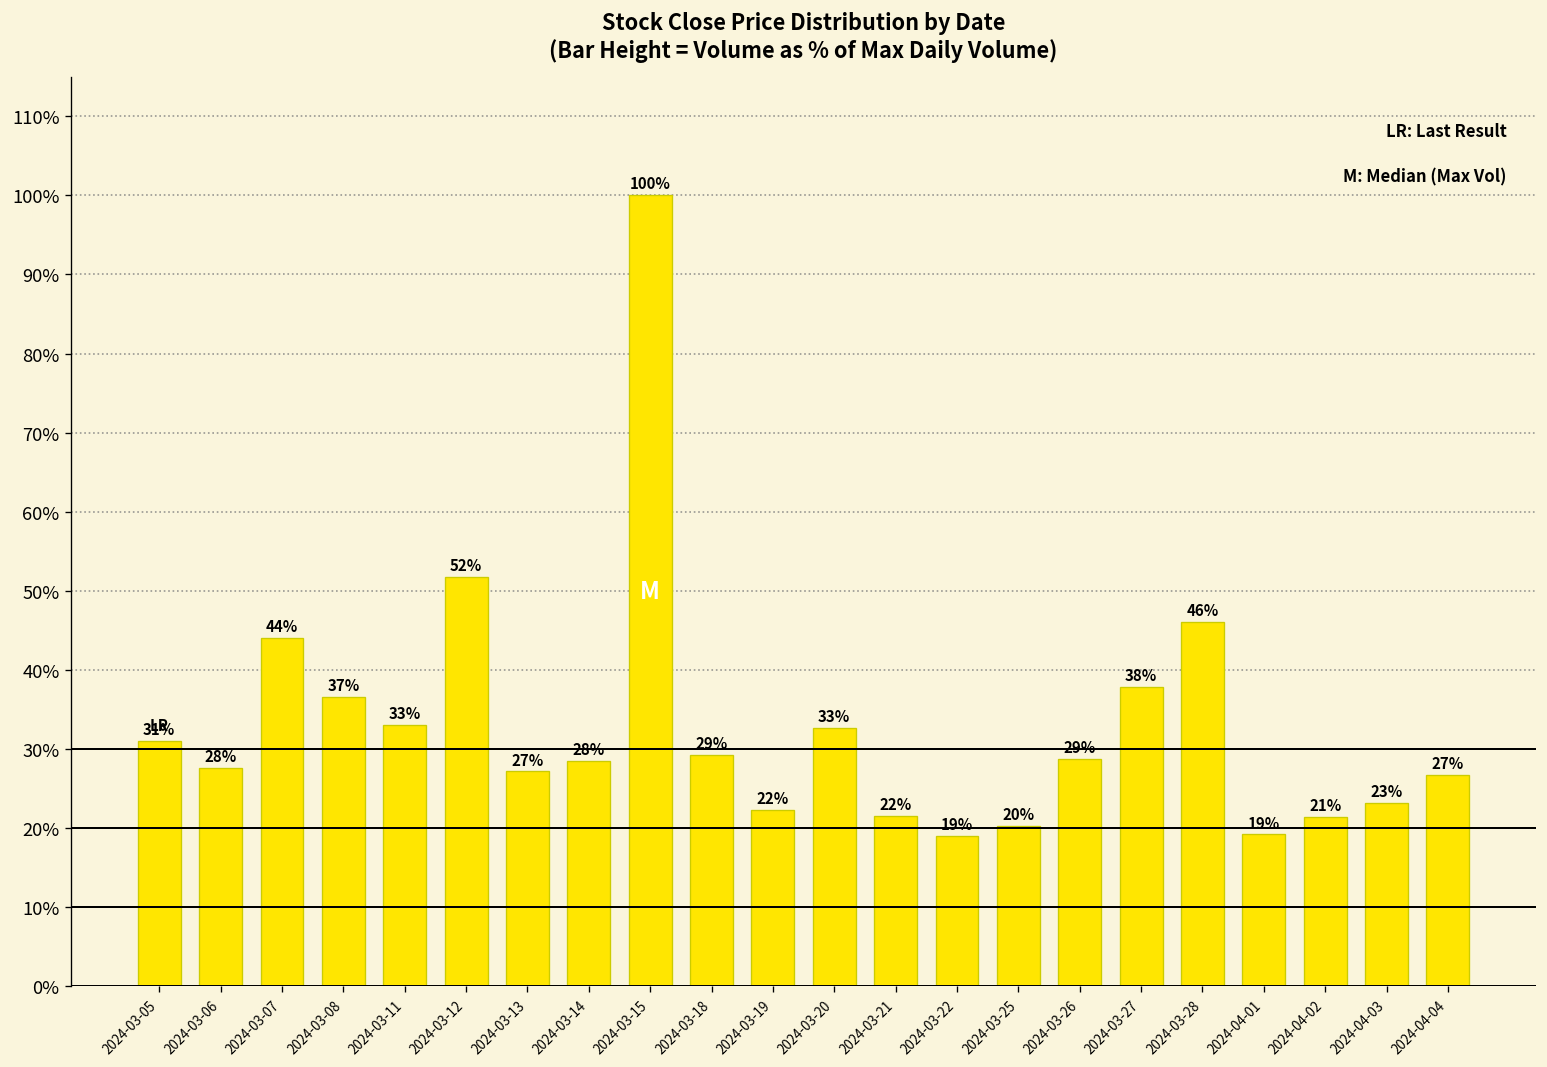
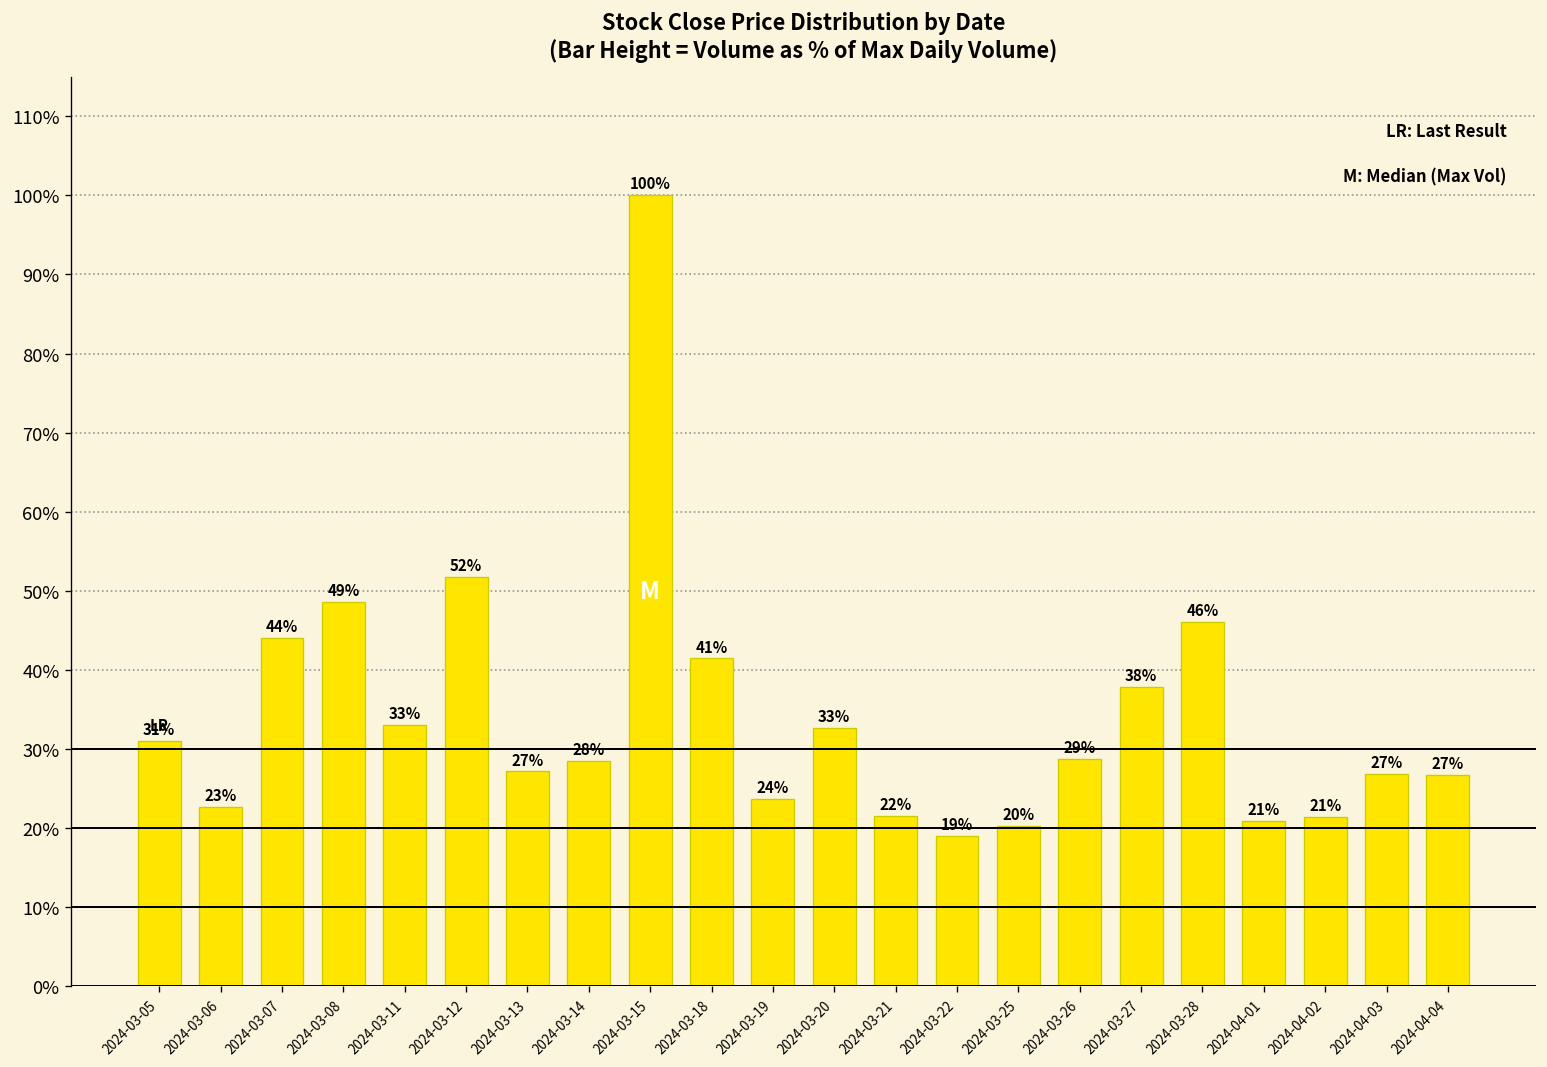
  {
-   "2024-03-06": "28%",
+   "2024-03-06": "23%",
    "2024-03-07": "44%",
-   "2024-03-08": "37%",
+   "2024-03-08": "49%",
    "2024-03-11": "33%",
    "2024-03-12": "52%",
    "2024-03-13": "27%",
    "2024-03-14": "28%",
    "2024-03-15": "100%",
-   "2024-03-18": "29%",
-   "2024-03-19": "22%",
+   "2024-03-18": "41%",
+   "2024-03-19": "24%",
    "2024-03-20": "33%",
    "2024-03-21": "22%",
    "2024-03-22": "19%",
    "2024-03-25": "20%",
    "2024-03-26": "29%",
    "2024-03-27": "38%",
    "2024-03-28": "46%",
-   "2024-04-01": "19%",
+   "2024-04-01": "21%",
    "2024-04-02": "21%",
-   "2024-04-03": "23%",
+   "2024-04-03": "27%",
    "2024-04-04": "27%"
  }
